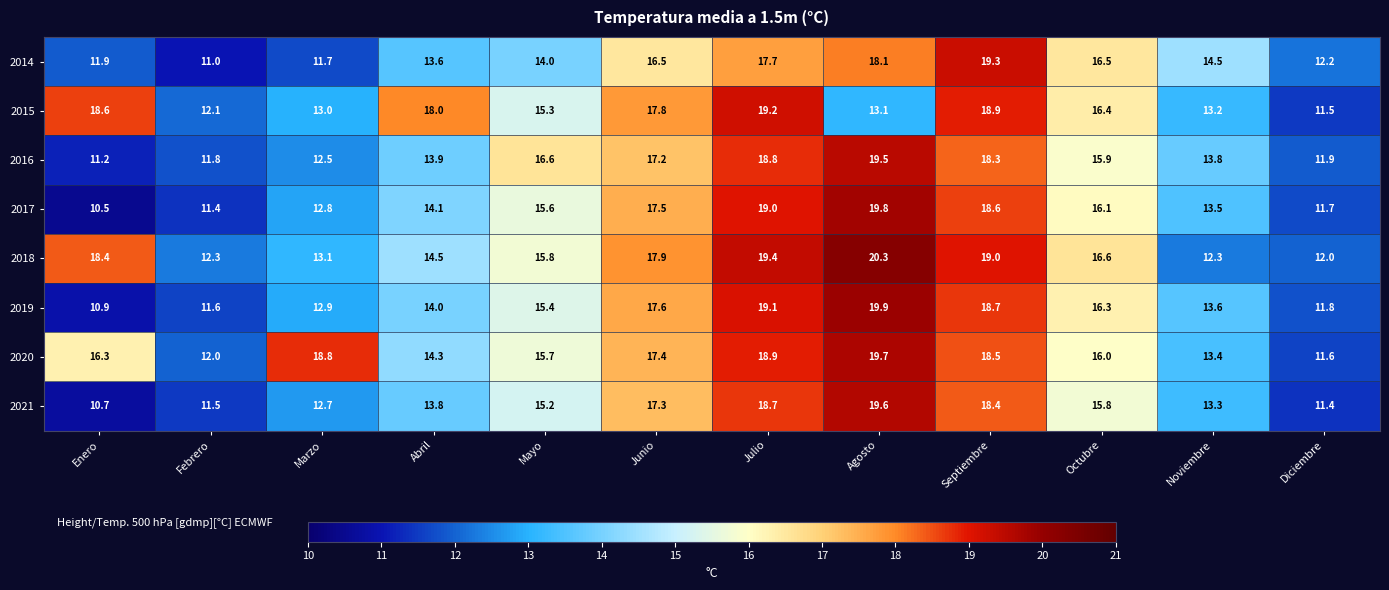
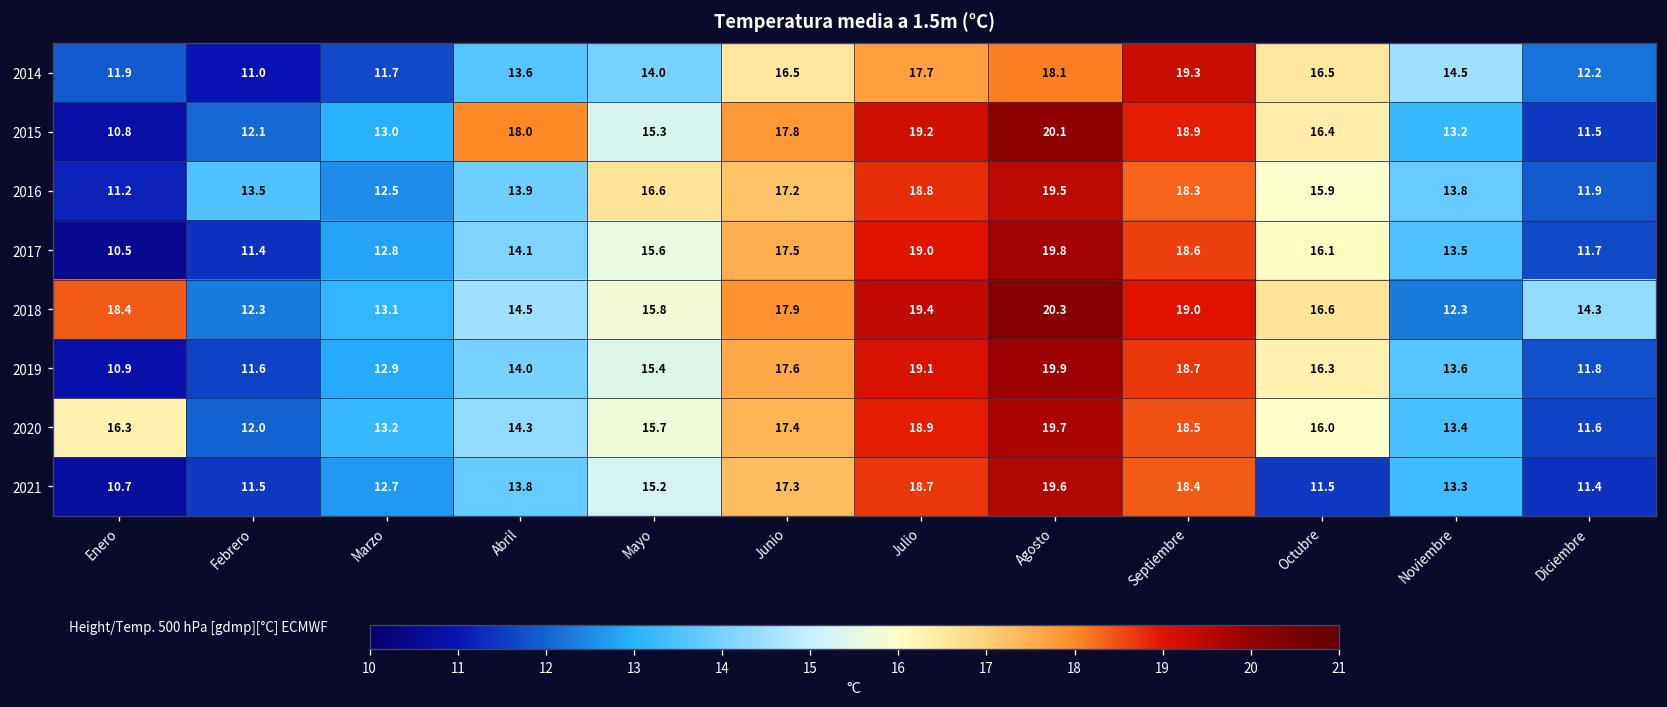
  {
    "2014": {
      "Enero": 11.9,
      "Febrero": 11.0,
      "Marzo": 11.7,
      "Abril": 13.6,
      "Mayo": 14.0,
      "Junio": 16.5,
      "Julio": 17.7,
      "Agosto": 18.1,
      "Septiembre": 19.3,
      "Octubre": 16.5,
      "Noviembre": 14.5,
      "Diciembre": 12.2
    },
    "2015": {
-     "Enero": 18.6,
+     "Enero": 10.8,
      "Febrero": 12.1,
      "Marzo": 13.0,
      "Abril": 18.0,
      "Mayo": 15.3,
      "Junio": 17.8,
      "Julio": 19.2,
-     "Agosto": 13.1,
+     "Agosto": 20.1,
      "Septiembre": 18.9,
      "Octubre": 16.4,
      "Noviembre": 13.2,
      "Diciembre": 11.5
    },
    "2016": {
      "Enero": 11.2,
-     "Febrero": 11.8,
+     "Febrero": 13.5,
      "Marzo": 12.5,
      "Abril": 13.9,
      "Mayo": 16.6,
      "Junio": 17.2,
      "Julio": 18.8,
      "Agosto": 19.5,
      "Septiembre": 18.3,
      "Octubre": 15.9,
      "Noviembre": 13.8,
      "Diciembre": 11.9
    },
    "2017": {
      "Enero": 10.5,
      "Febrero": 11.4,
      "Marzo": 12.8,
      "Abril": 14.1,
      "Mayo": 15.6,
      "Junio": 17.5,
      "Julio": 19.0,
      "Agosto": 19.8,
      "Septiembre": 18.6,
      "Octubre": 16.1,
      "Noviembre": 13.5,
      "Diciembre": 11.7
    },
    "2018": {
      "Enero": 18.4,
      "Febrero": 12.3,
      "Marzo": 13.1,
      "Abril": 14.5,
      "Mayo": 15.8,
      "Junio": 17.9,
      "Julio": 19.4,
      "Agosto": 20.3,
      "Septiembre": 19.0,
      "Octubre": 16.6,
      "Noviembre": 12.3,
-     "Diciembre": 12.0
+     "Diciembre": 14.3
    },
    "2019": {
      "Enero": 10.9,
      "Febrero": 11.6,
      "Marzo": 12.9,
      "Abril": 14.0,
      "Mayo": 15.4,
      "Junio": 17.6,
      "Julio": 19.1,
      "Agosto": 19.9,
      "Septiembre": 18.7,
      "Octubre": 16.3,
      "Noviembre": 13.6,
      "Diciembre": 11.8
    },
    "2020": {
      "Enero": 16.3,
      "Febrero": 12.0,
-     "Marzo": 18.8,
+     "Marzo": 13.2,
      "Abril": 14.3,
      "Mayo": 15.7,
      "Junio": 17.4,
      "Julio": 18.9,
      "Agosto": 19.7,
      "Septiembre": 18.5,
      "Octubre": 16.0,
      "Noviembre": 13.4,
      "Diciembre": 11.6
    },
    "2021": {
      "Enero": 10.7,
      "Febrero": 11.5,
      "Marzo": 12.7,
      "Abril": 13.8,
      "Mayo": 15.2,
      "Junio": 17.3,
      "Julio": 18.7,
      "Agosto": 19.6,
      "Septiembre": 18.4,
-     "Octubre": 15.8,
+     "Octubre": 11.5,
      "Noviembre": 13.3,
      "Diciembre": 11.4
    }
  }
